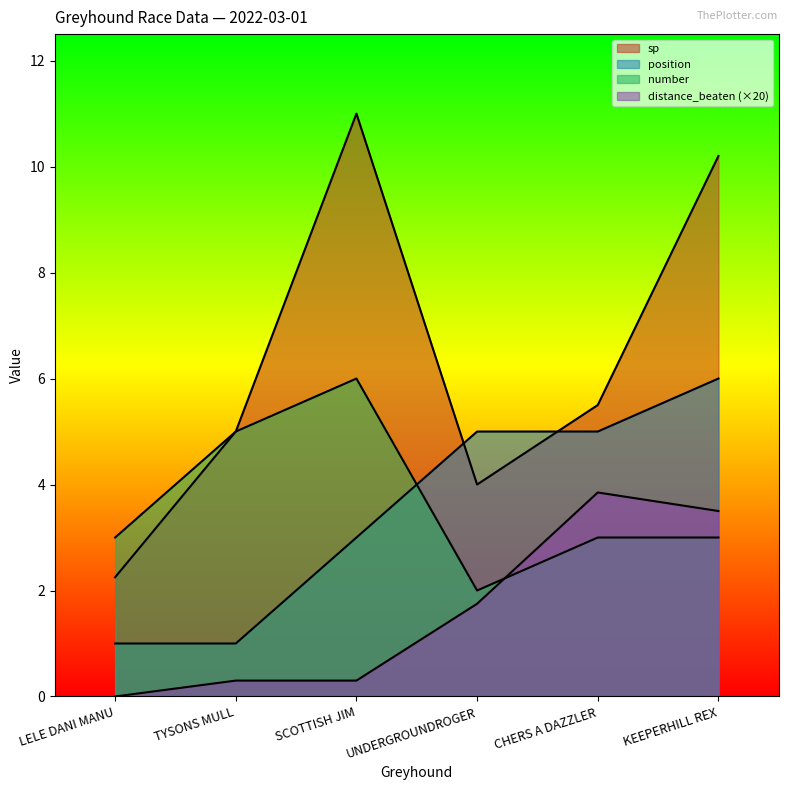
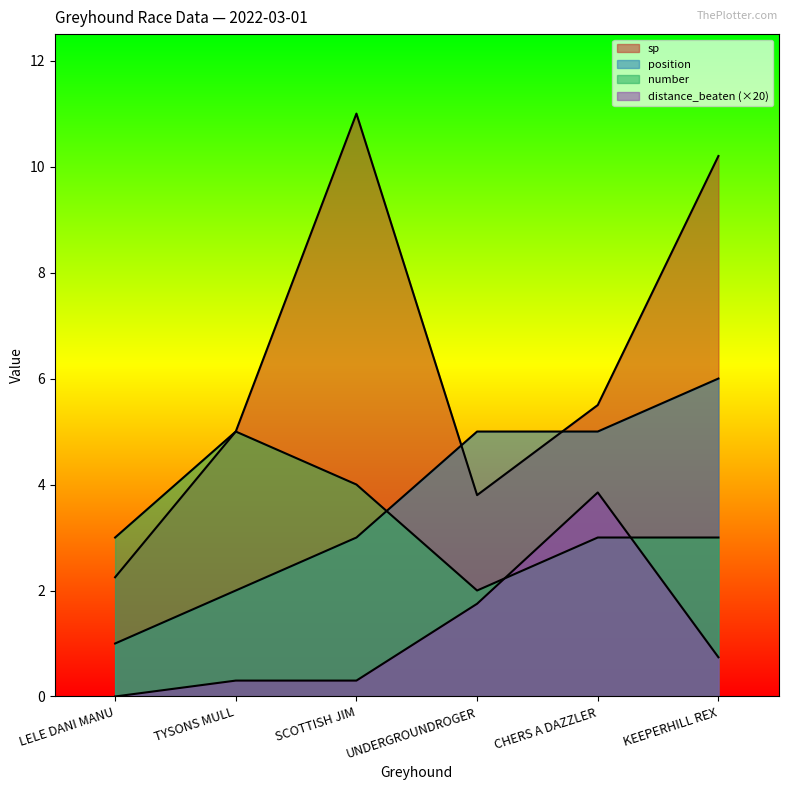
  {
    "sp": {
      "LELE DANI MANU": 2.3,
      "SCOTTISH JIM": 11.0,
-     "UNDERGROUNDROGER": 4.0,
+     "UNDERGROUNDROGER": 3.8,
      "CHERS A DAZZLER": 5.5,
      "KEEPERHILL REX": 10.2
    },
    "position": {
      "LELE DANI MANU": 1,
-     "TYSONS MULL": 1,
+     "TYSONS MULL": 2,
      "SCOTTISH JIM": 3,
      "UNDERGROUNDROGER": 5,
      "CHERS A DAZZLER": 5,
      "KEEPERHILL REX": 6
    },
    "number": {
      "LELE DANI MANU": 3,
-     "SCOTTISH JIM": 6,
+     "SCOTTISH JIM": 4,
      "UNDERGROUNDROGER": 2,
      "CHERS A DAZZLER": 3,
      "KEEPERHILL REX": 3
    },
    "distance_beaten (×20)": {
      "LELE DANI MANU": 0.0,
      "TYSONS MULL": 0.3,
      "SCOTTISH JIM": 0.3,
      "UNDERGROUNDROGER": 1.8,
      "CHERS A DAZZLER": 3.9,
-     "KEEPERHILL REX": 3.5
+     "KEEPERHILL REX": 0.7
    }
  }
